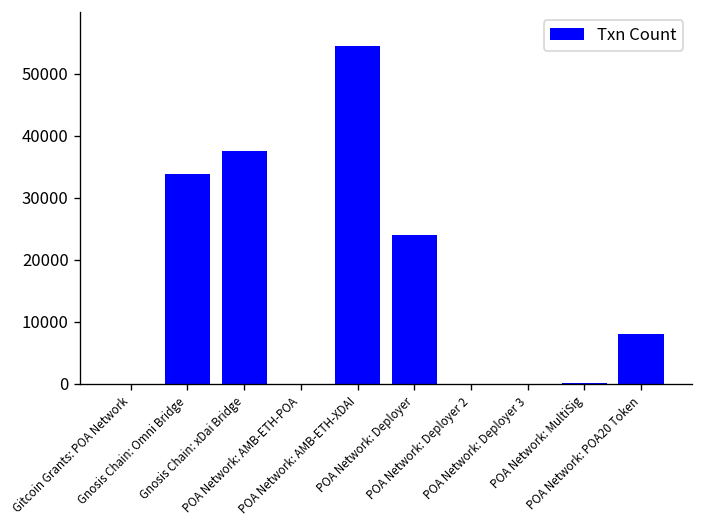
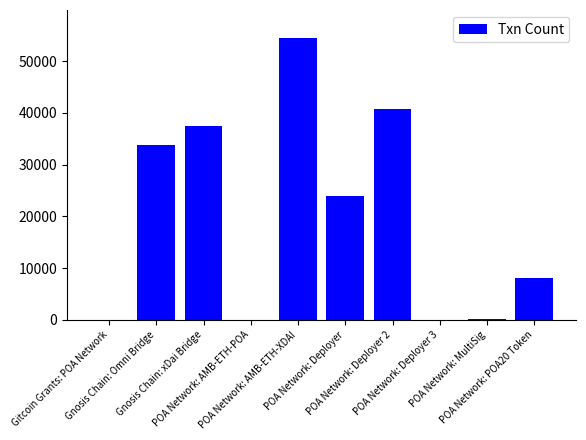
  {
    "Gnosis Chain: Omni Bridge": 34000,
    "Gnosis Chain: xDai Bridge": 37000,
    "POA Network: AMB-ETH-XDAI": 54000,
    "POA Network: Deployer": 24000,
-   "POA Network: Deployer 2": 0,
+   "POA Network: Deployer 2": 41000,
    "POA Network: POA20 Token": 8000
  }
